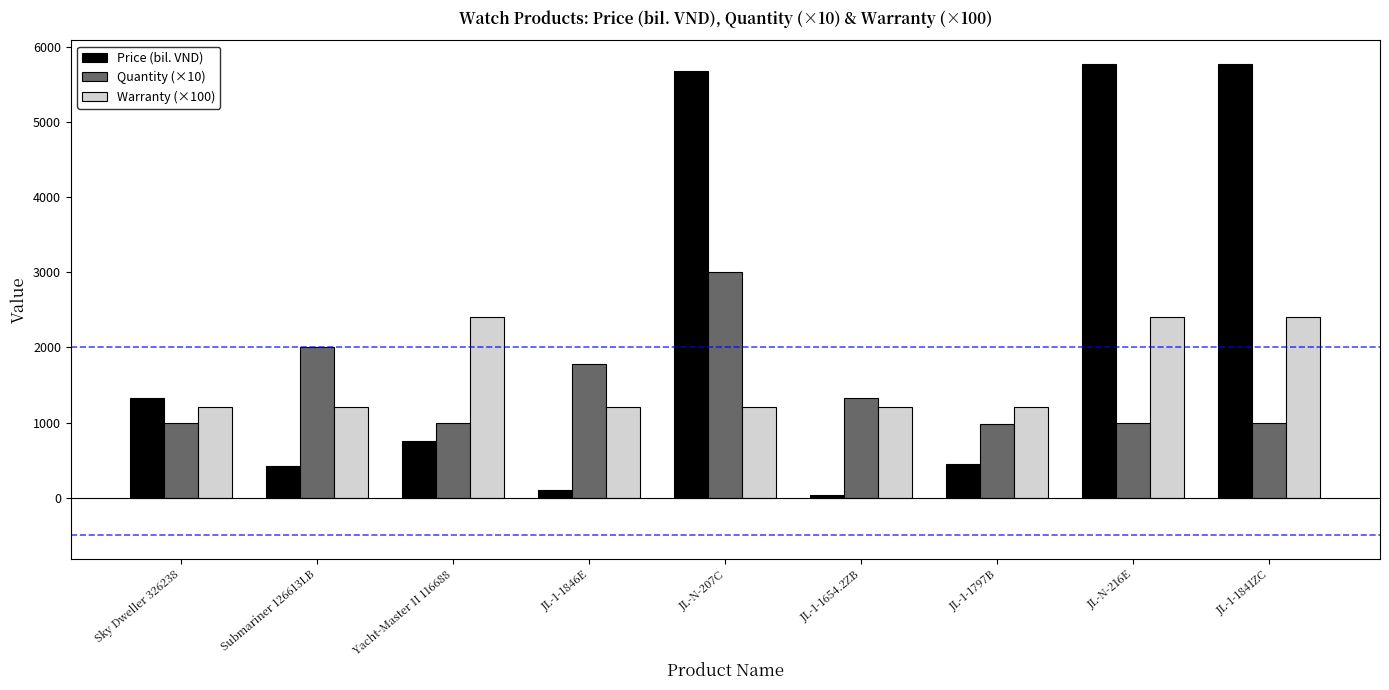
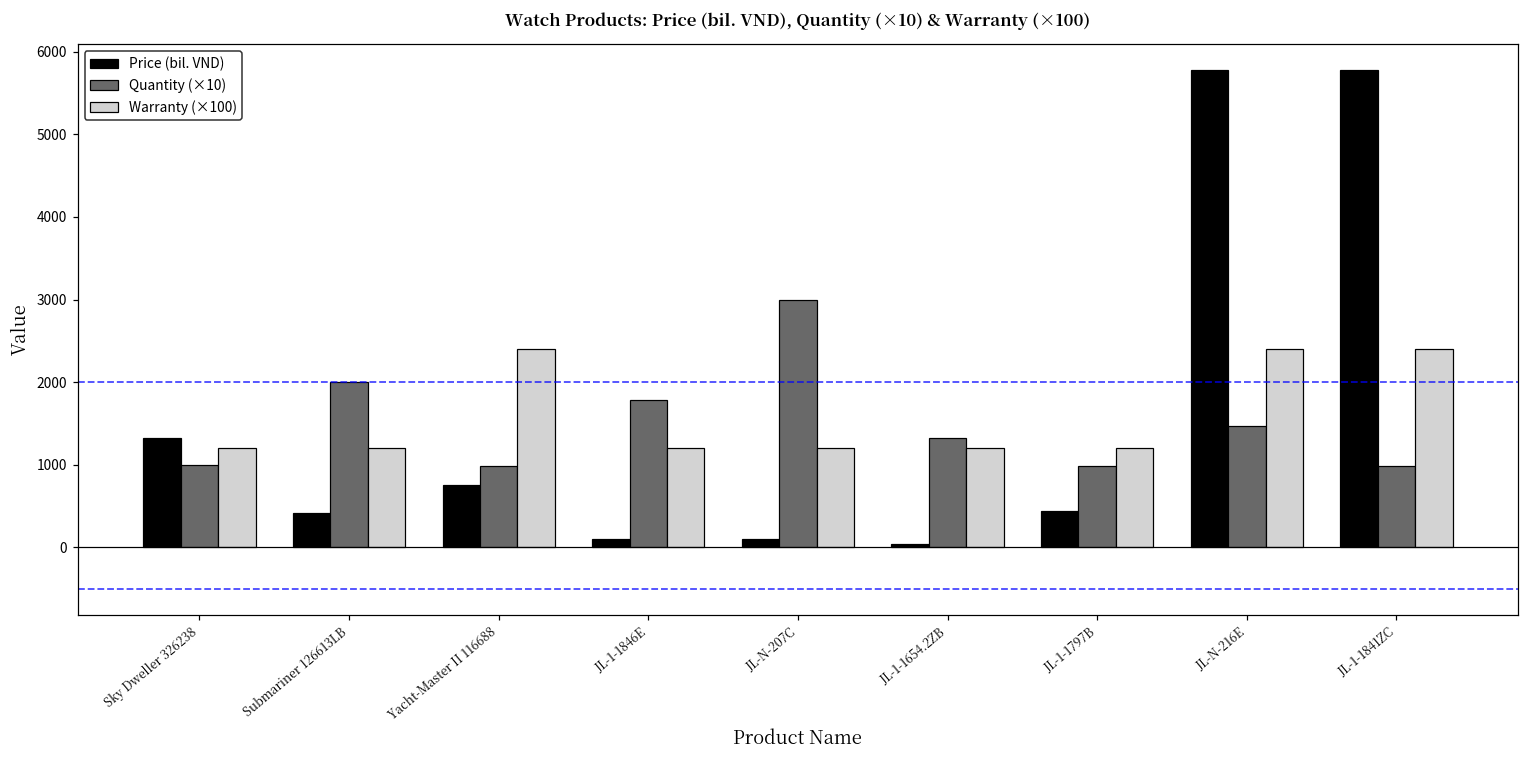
  {
    "Price (bil. VND)": {
      "Sky Dweller 326238": 1300,
      "Submariner 126613LB": 400,
      "Yacht-Master II 116688": 800,
      "JL-1-1846E": 100,
-     "JL-N-207C": 5700,
+     "JL-N-207C": 100,
      "JL-1-1654.2ZB": 0,
      "JL-1-1797B": 400,
      "JL-N-216E": 5800,
      "JL-1-1841ZC": 5800
    },
    "Quantity (×10)": {
      "Sky Dweller 326238": 1000,
      "Submariner 126613LB": 2000,
      "Yacht-Master II 116688": 1000,
      "JL-1-1846E": 1800,
      "JL-N-207C": 3000,
      "JL-1-1654.2ZB": 1300,
      "JL-1-1797B": 1000,
-     "JL-N-216E": 1000,
+     "JL-N-216E": 1500,
      "JL-1-1841ZC": 1000
    },
    "Warranty (×100)": {
      "Sky Dweller 326238": 1200,
      "Submariner 126613LB": 1200,
      "Yacht-Master II 116688": 2400,
      "JL-1-1846E": 1200,
      "JL-N-207C": 1200,
      "JL-1-1654.2ZB": 1200,
      "JL-1-1797B": 1200,
      "JL-N-216E": 2400,
      "JL-1-1841ZC": 2400
    }
  }
